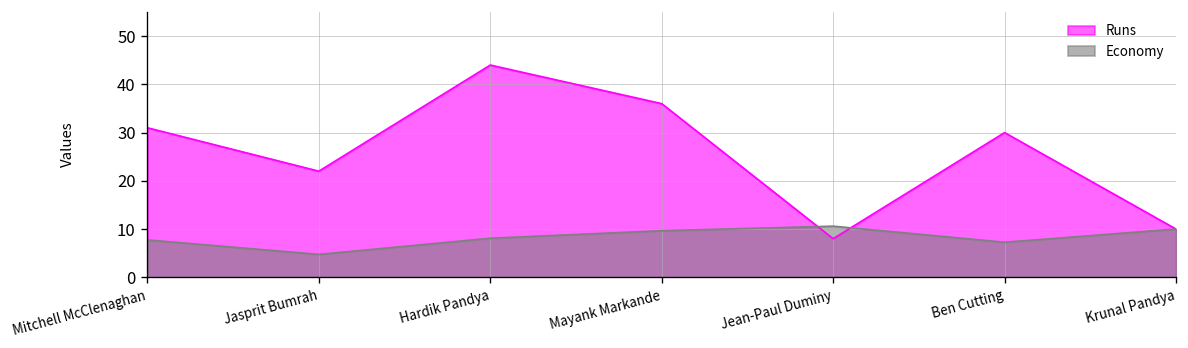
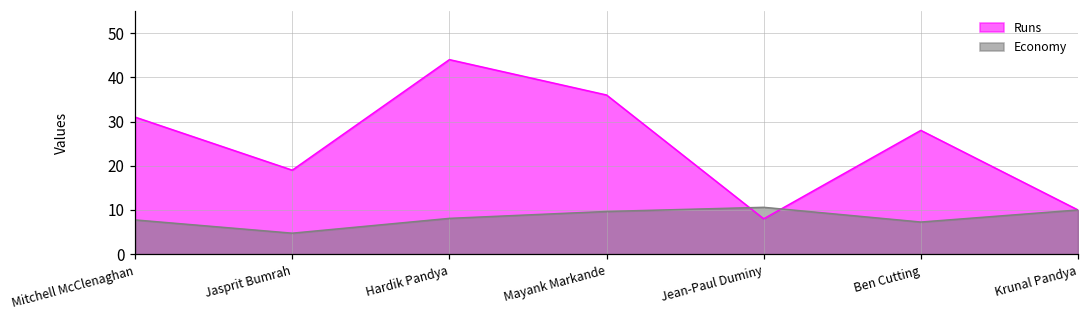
  {
    "Runs": {
      "Mitchell McClenaghan": 31,
-     "Jasprit Bumrah": 22,
+     "Jasprit Bumrah": 19,
      "Hardik Pandya": 44,
      "Mayank Markande": 36,
      "Jean-Paul Duminy": 8,
-     "Ben Cutting": 30
+     "Ben Cutting": 28
    },
    "Economy": {
      "Mitchell McClenaghan": 8,
      "Jasprit Bumrah": 5,
      "Hardik Pandya": 8,
      "Mayank Markande": 10,
      "Jean-Paul Duminy": 11,
      "Ben Cutting": 7
    }
  }
